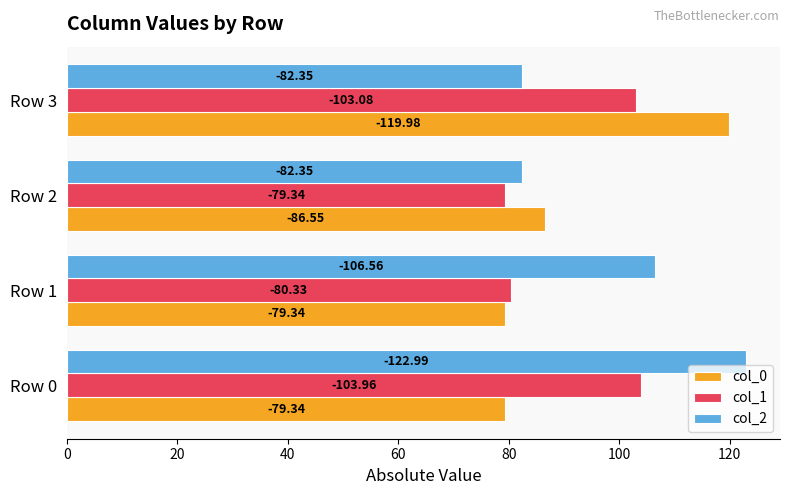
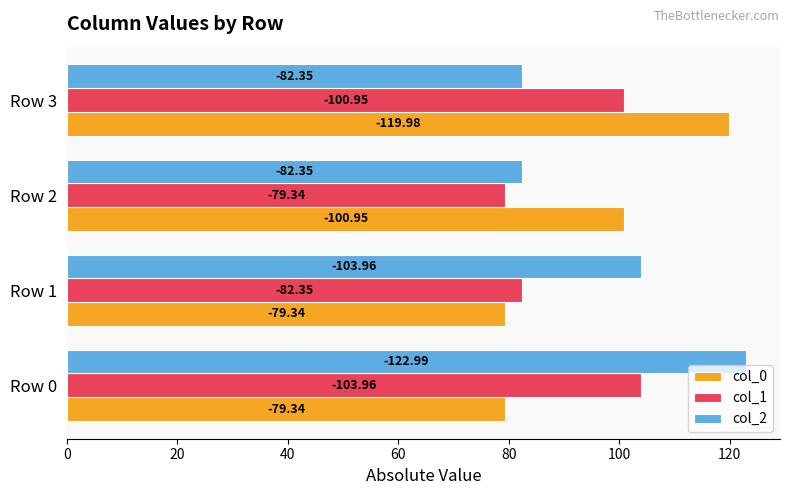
  {
    "col_0": {
-     "Row 2": -86.55
+     "Row 2": -100.95
    },
    "col_1": {
-     "Row 3": -103.08,
-     "Row 1": -80.33
+     "Row 3": -100.95,
+     "Row 1": -82.35
    },
    "col_2": {
-     "Row 1": -106.56
+     "Row 1": -103.96
    }
  }
